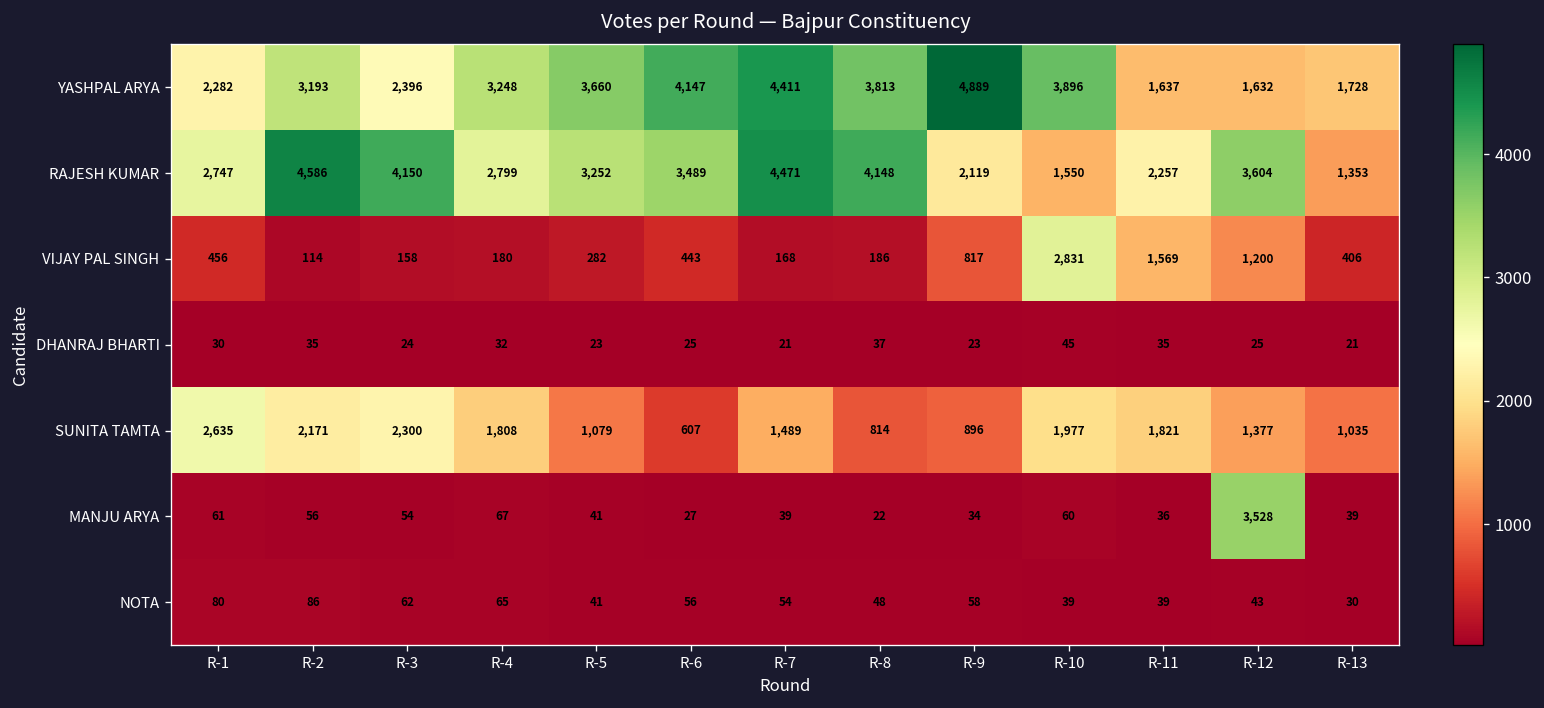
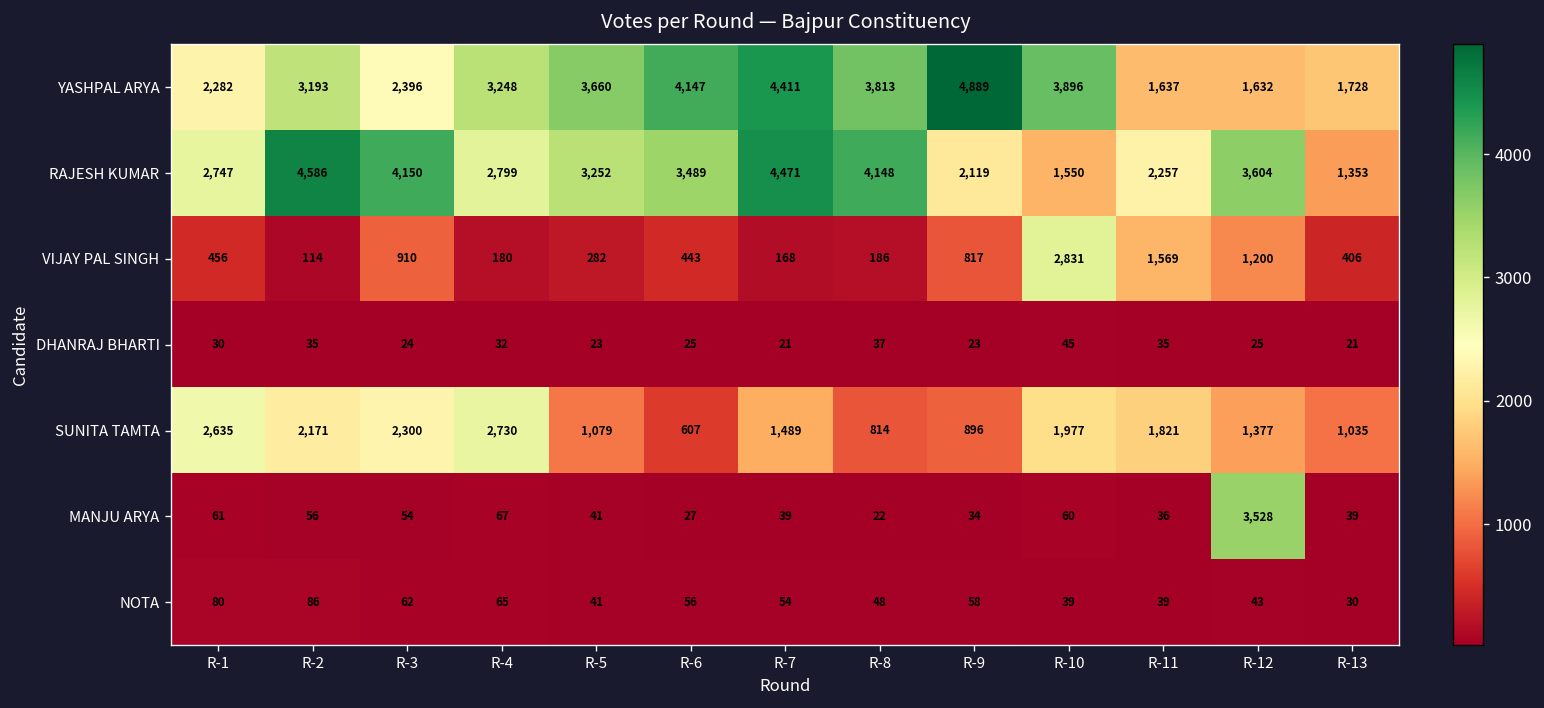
  {
    "YASHPAL ARYA": {
      "R-1": "2,282",
      "R-2": "3,193",
      "R-3": "2,396",
      "R-4": "3,248",
      "R-5": "3,660",
      "R-6": "4,147",
      "R-7": "4,411",
      "R-8": "3,813",
      "R-9": "4,889",
      "R-10": "3,896",
      "R-11": "1,637",
      "R-12": "1,632",
      "R-13": "1,728"
    },
    "RAJESH KUMAR": {
      "R-1": "2,747",
      "R-2": "4,586",
      "R-3": "4,150",
      "R-4": "2,799",
      "R-5": "3,252",
      "R-6": "3,489",
      "R-7": "4,471",
      "R-8": "4,148",
      "R-9": "2,119",
      "R-10": "1,550",
      "R-11": "2,257",
      "R-12": "3,604",
      "R-13": "1,353"
    },
    "VIJAY PAL SINGH": {
      "R-1": "456",
      "R-2": "114",
-     "R-3": "158",
+     "R-3": "910",
      "R-4": "180",
      "R-5": "282",
      "R-6": "443",
      "R-7": "168",
      "R-8": "186",
      "R-9": "817",
      "R-10": "2,831",
      "R-11": "1,569",
      "R-12": "1,200",
      "R-13": "406"
    },
    "DHANRAJ BHARTI": {
      "R-1": "30",
      "R-2": "35",
      "R-3": "24",
      "R-4": "32",
      "R-5": "23",
      "R-6": "25",
      "R-7": "21",
      "R-8": "37",
      "R-9": "23",
      "R-10": "45",
      "R-11": "35",
      "R-12": "25",
      "R-13": "21"
    },
    "SUNITA TAMTA": {
      "R-1": "2,635",
      "R-2": "2,171",
      "R-3": "2,300",
-     "R-4": "1,808",
+     "R-4": "2,730",
      "R-5": "1,079",
      "R-6": "607",
      "R-7": "1,489",
      "R-8": "814",
      "R-9": "896",
      "R-10": "1,977",
      "R-11": "1,821",
      "R-12": "1,377",
      "R-13": "1,035"
    },
    "MANJU ARYA": {
      "R-1": "61",
      "R-2": "56",
      "R-3": "54",
      "R-4": "67",
      "R-5": "41",
      "R-6": "27",
      "R-7": "39",
      "R-8": "22",
      "R-9": "34",
      "R-10": "60",
      "R-11": "36",
      "R-12": "3,528",
      "R-13": "39"
    },
    "NOTA": {
      "R-1": "80",
      "R-2": "86",
      "R-3": "62",
      "R-4": "65",
      "R-5": "41",
      "R-6": "56",
      "R-7": "54",
      "R-8": "48",
      "R-9": "58",
      "R-10": "39",
      "R-11": "39",
      "R-12": "43",
      "R-13": "30"
    }
  }
